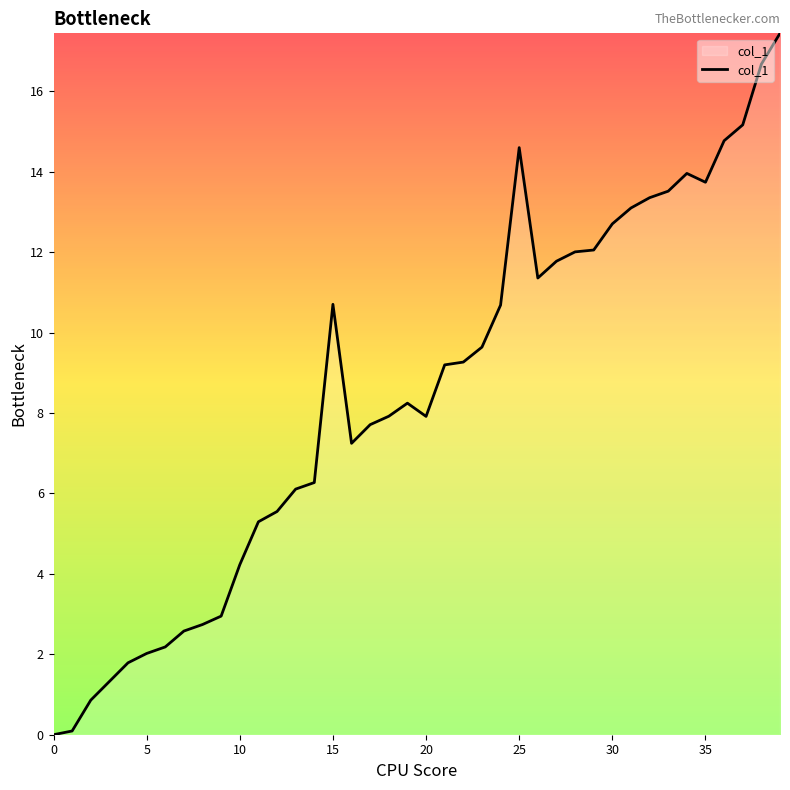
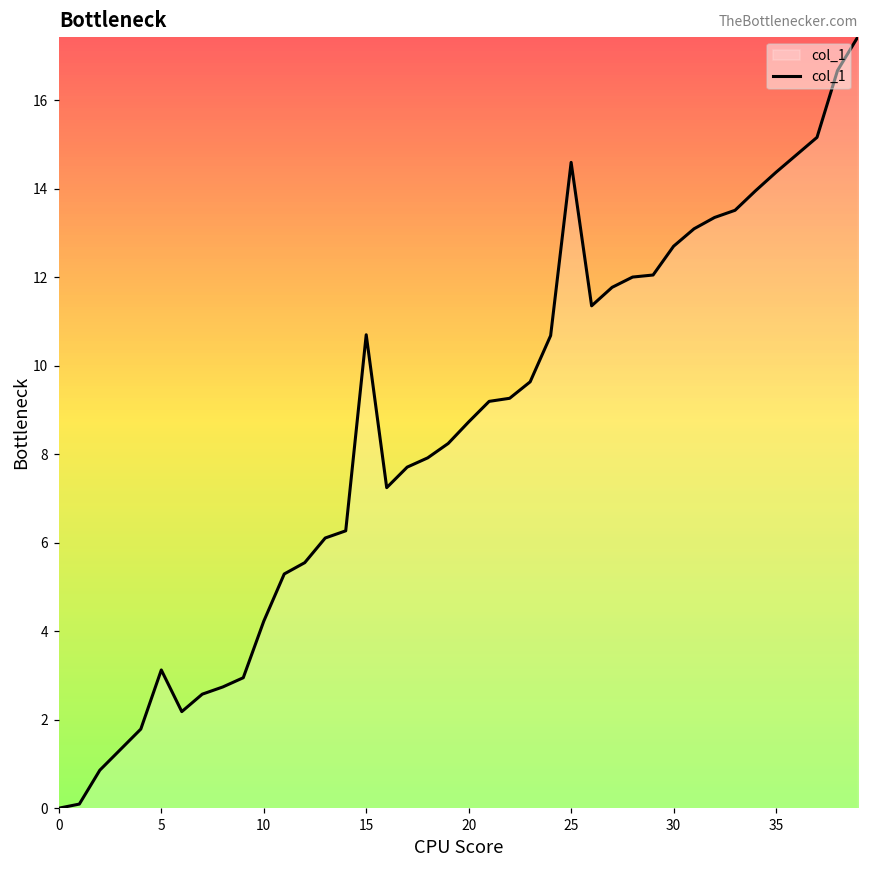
  {
    "0": 0.0,
-   "5": 2.0,
+   "5": 3.1,
    "10": 4.2,
    "15": 10.7,
-   "20": 7.9,
+   "20": 8.7,
    "25": 14.6,
    "30": 12.7,
-   "35": 13.7
+   "35": 14.4
  }
